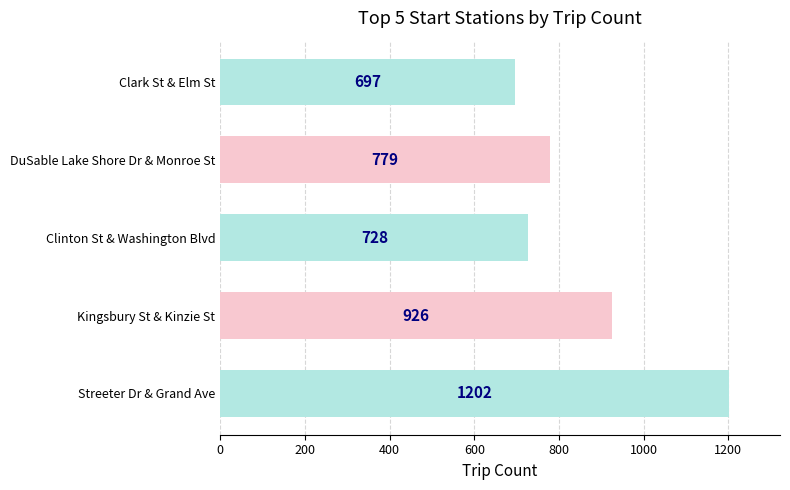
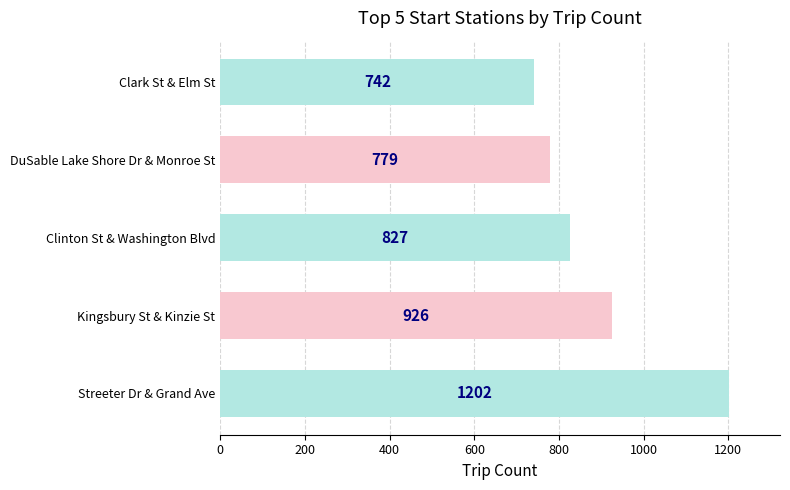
  {
-   "Clark St & Elm St": 697,
+   "Clark St & Elm St": 742,
    "DuSable Lake Shore Dr & Monroe St": 779,
-   "Clinton St & Washington Blvd": 728,
+   "Clinton St & Washington Blvd": 827,
    "Kingsbury St & Kinzie St": 926,
    "Streeter Dr & Grand Ave": 1202
  }
